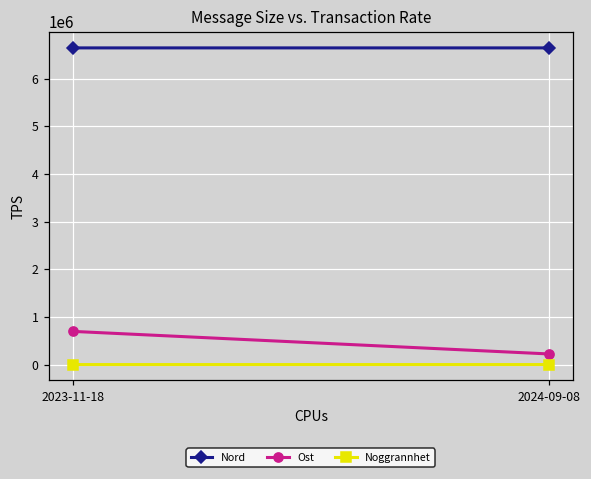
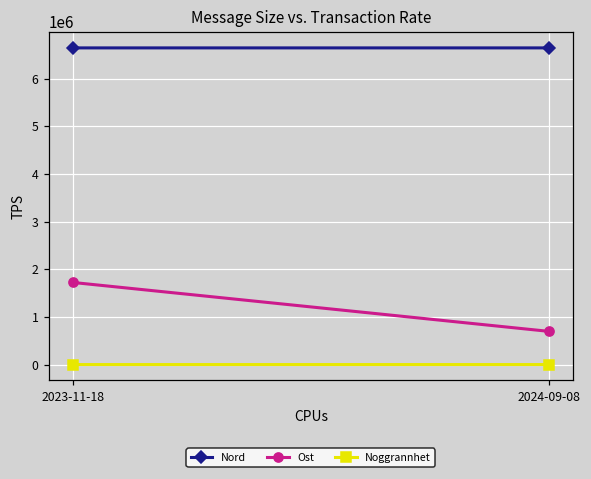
  {
    "Nord": {
      "2023-11-18": 6600000,
      "2024-09-08": 6600000
    },
    "Ost": {
-     "2023-11-18": 700000,
-     "2024-09-08": 200000
+     "2023-11-18": 1700000,
+     "2024-09-08": 700000
    },
    "Noggrannhet": {
      "2023-11-18": 0,
      "2024-09-08": 0
    }
  }
